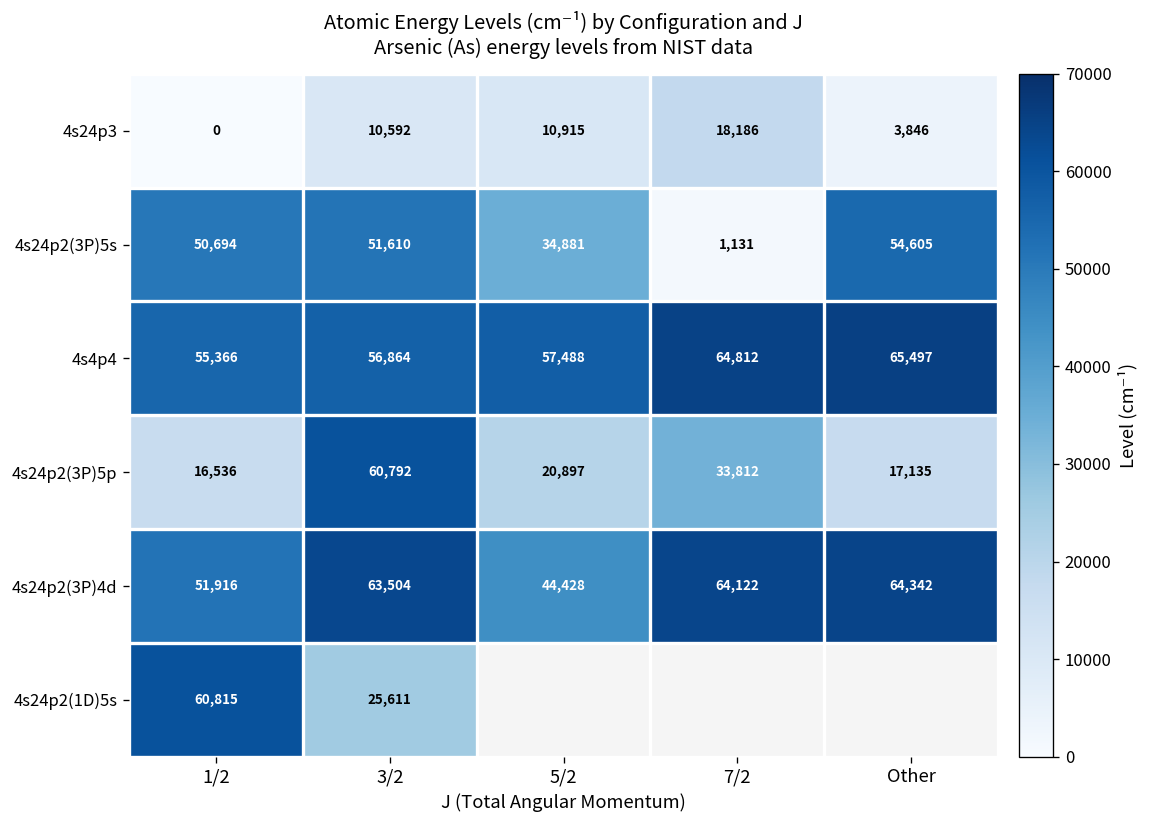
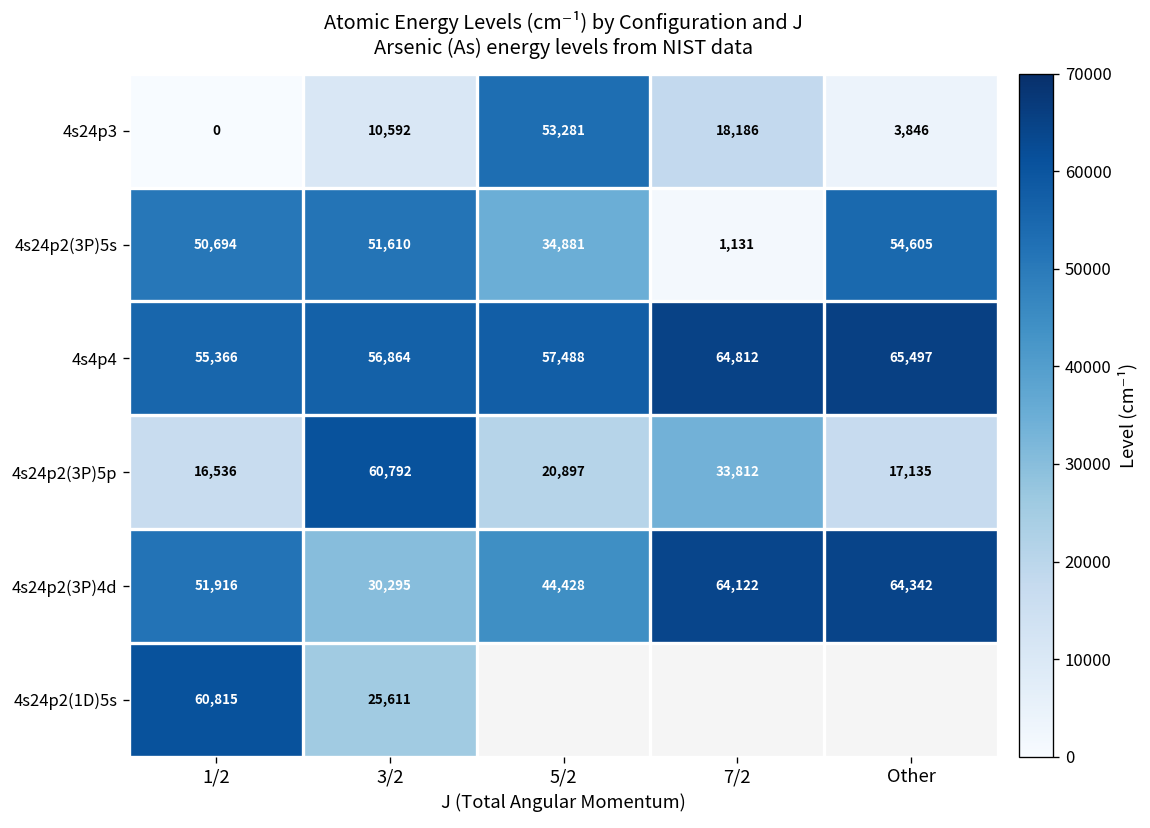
  {
    "4s24p3": {
      "1/2": "0",
      "3/2": "10,592",
-     "5/2": "10,915",
+     "5/2": "53,281",
      "7/2": "18,186",
      "Other": "3,846"
    },
    "4s24p2(3P)5s": {
      "1/2": "50,694",
      "3/2": "51,610",
      "5/2": "34,881",
      "7/2": "1,131",
      "Other": "54,605"
    },
    "4s4p4": {
      "1/2": "55,366",
      "3/2": "56,864",
      "5/2": "57,488",
      "7/2": "64,812",
      "Other": "65,497"
    },
    "4s24p2(3P)5p": {
      "1/2": "16,536",
      "3/2": "60,792",
      "5/2": "20,897",
      "7/2": "33,812",
      "Other": "17,135"
    },
    "4s24p2(3P)4d": {
      "1/2": "51,916",
-     "3/2": "63,504",
+     "3/2": "30,295",
      "5/2": "44,428",
      "7/2": "64,122",
      "Other": "64,342"
    },
    "4s24p2(1D)5s": {
      "1/2": "60,815",
      "3/2": "25,611"
    }
  }
